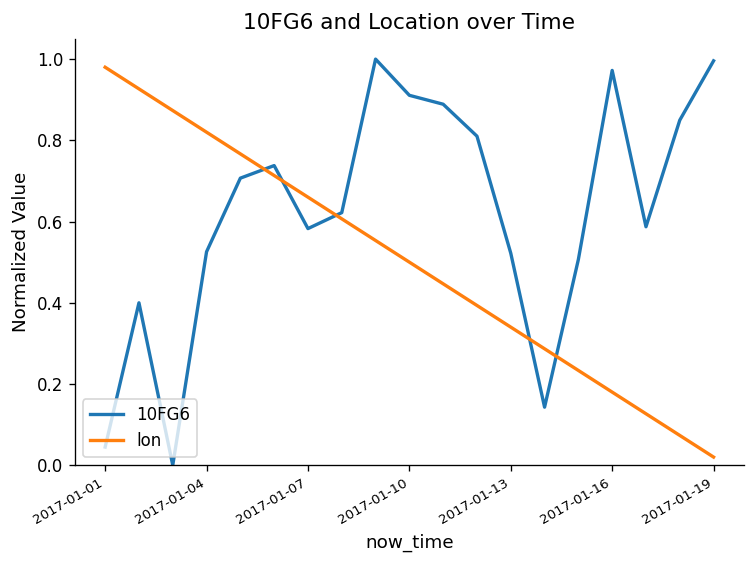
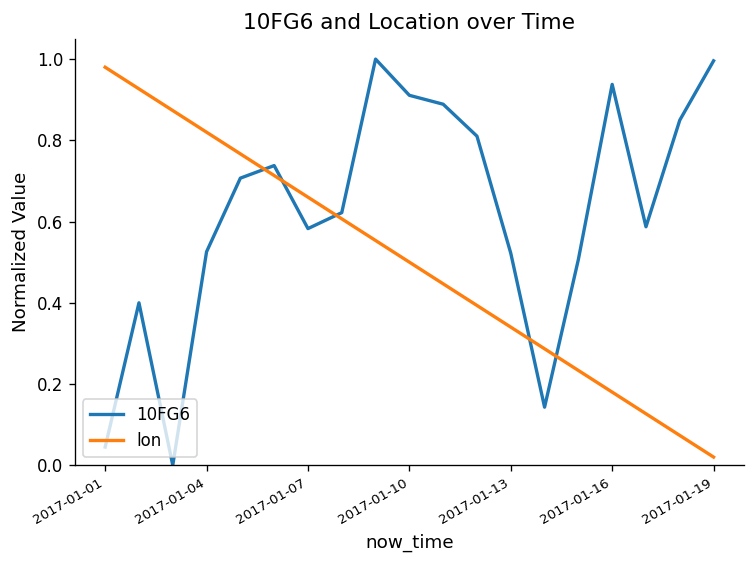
  {
    "10FG6": {
      "2017-01-04": 0.53,
      "2017-01-07": 0.58,
      "2017-01-10": 0.91,
      "2017-01-13": 0.52,
-     "2017-01-16": 0.97,
+     "2017-01-16": 0.94,
      "2017-01-19": 1.00
    },
    "lon": {
      "2017-01-01": 0.98,
      "2017-01-04": 0.82,
      "2017-01-07": 0.66,
      "2017-01-10": 0.50,
      "2017-01-13": 0.34,
      "2017-01-16": 0.18,
      "2017-01-19": 0.02
    }
  }
